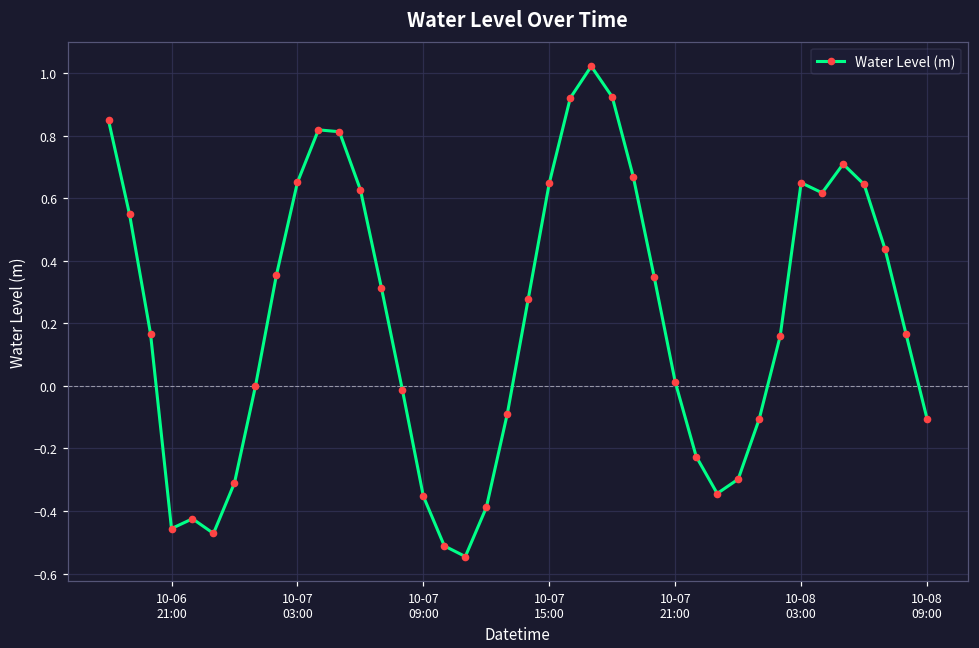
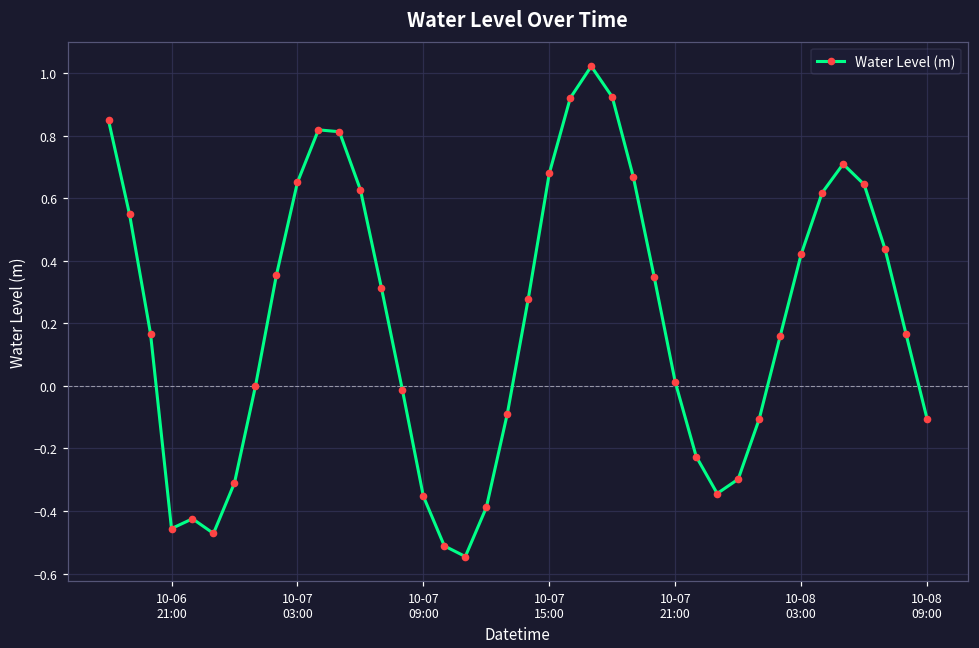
  {
    "10-06 21:00": -0.46,
    "10-07 03:00": 0.65,
    "10-07 09:00": -0.35,
-   "10-07 15:00": 0.65,
+   "10-07 15:00": 0.68,
    "10-07 21:00": 0.01,
-   "10-08 03:00": 0.65,
+   "10-08 03:00": 0.42,
    "10-08 09:00": -0.11
  }
